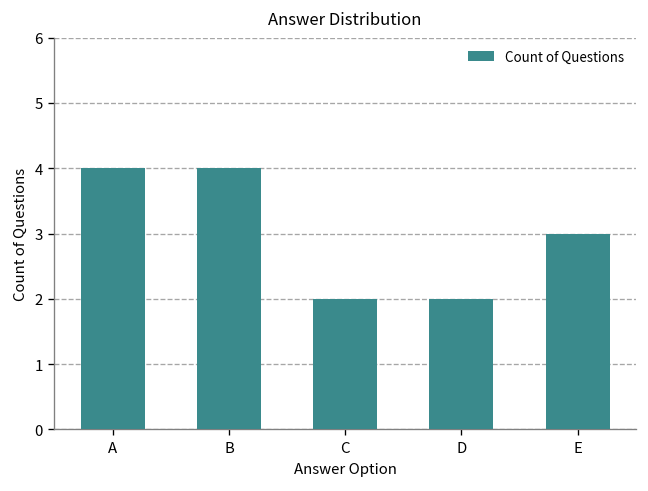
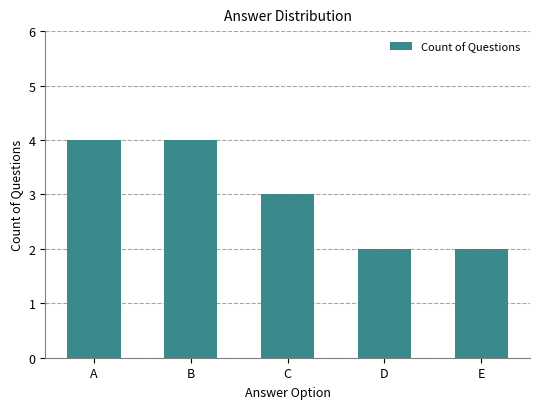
  {
    "A": 4,
    "B": 4,
-   "C": 2,
+   "C": 3,
    "D": 2,
-   "E": 3
+   "E": 2
  }
